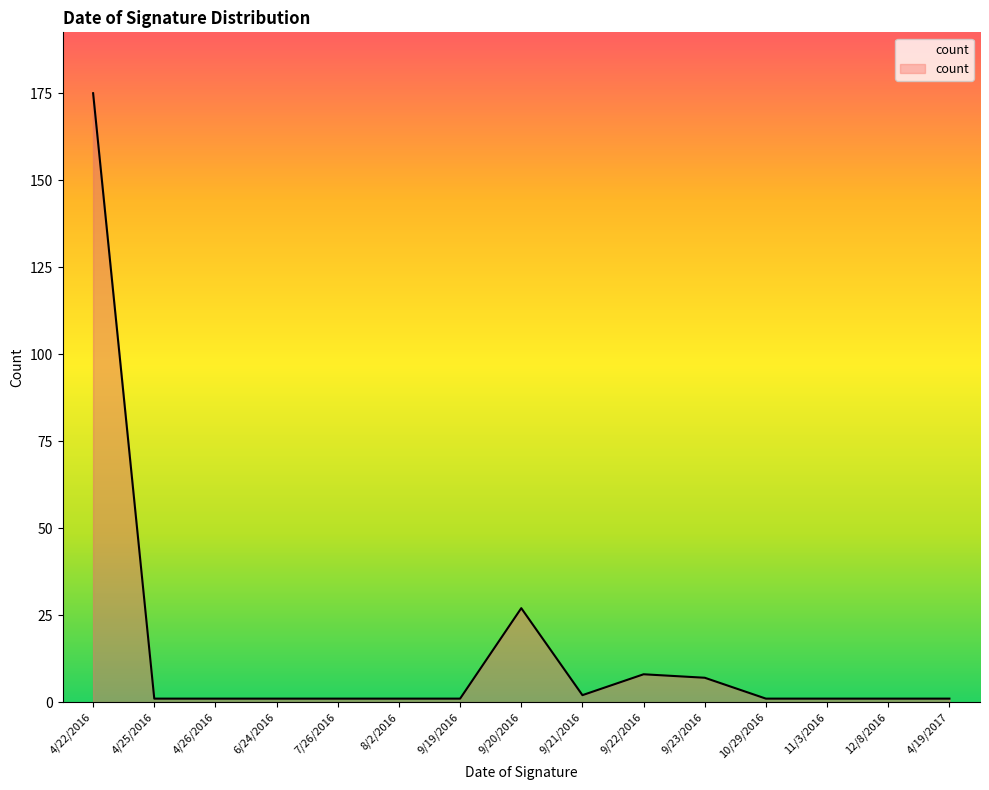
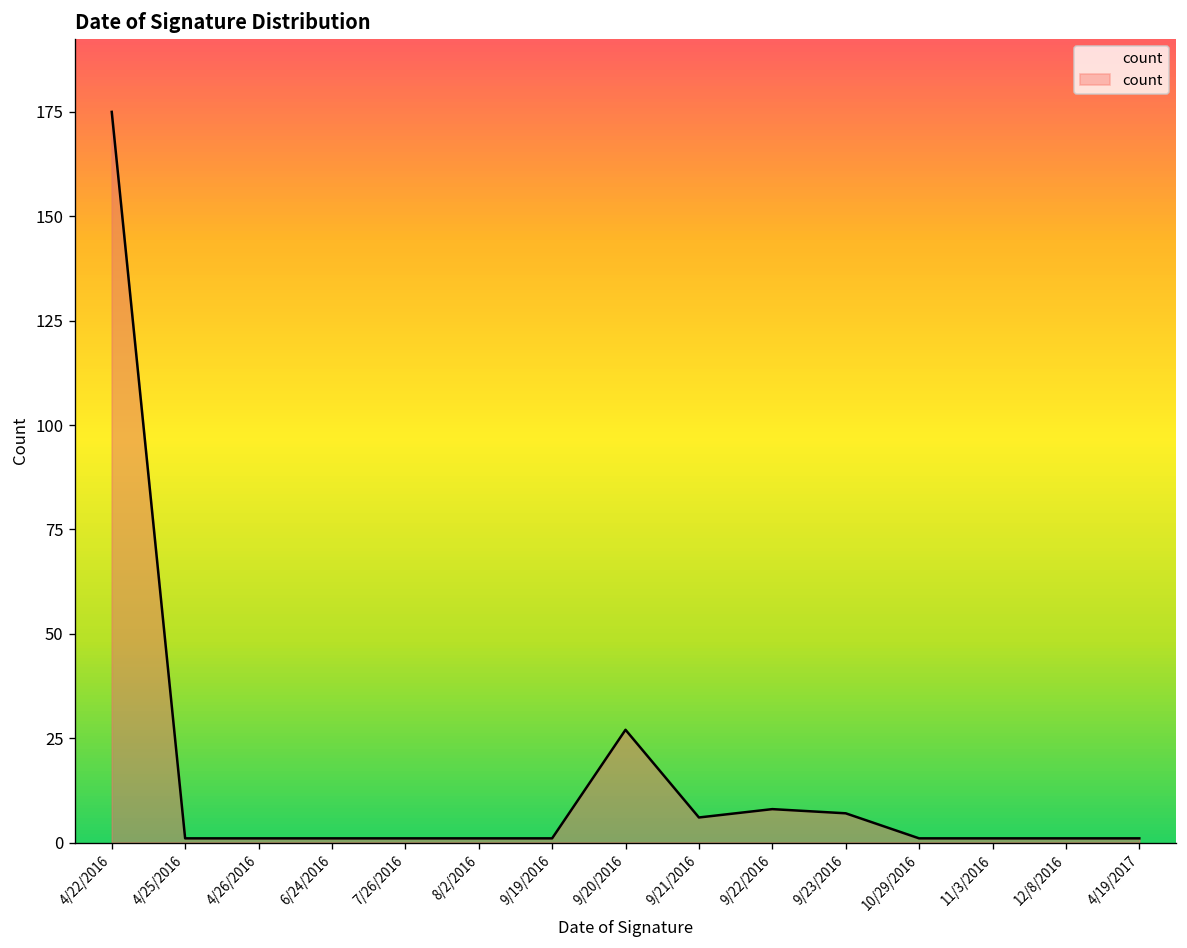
  {
    "4/22/2016": 175,
    "4/25/2016": 1,
    "4/26/2016": 1,
    "6/24/2016": 1,
    "7/26/2016": 1,
    "8/2/2016": 1,
    "9/19/2016": 1,
    "9/20/2016": 27,
-   "9/21/2016": 2,
+   "9/21/2016": 6,
    "9/22/2016": 8,
    "9/23/2016": 7,
    "10/29/2016": 1,
    "11/3/2016": 1,
    "12/8/2016": 1,
    "4/19/2017": 1
  }
